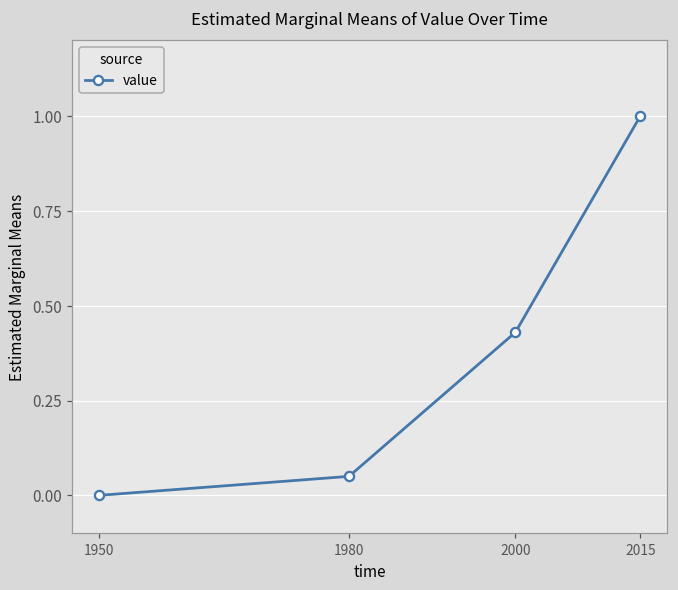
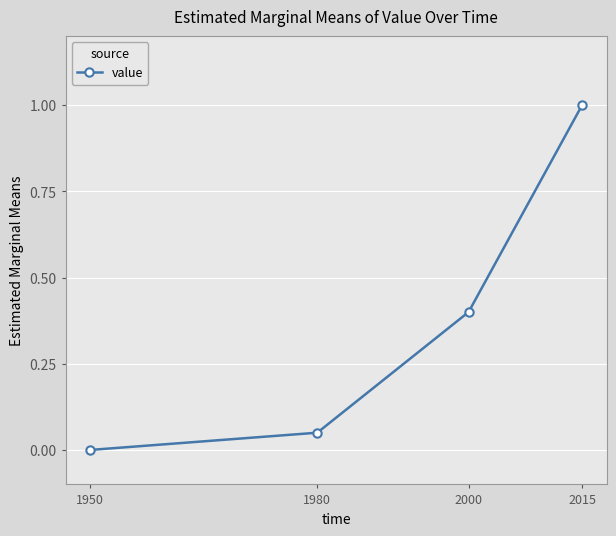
  {
    "1950": 0.00,
    "1980": 0.05,
-   "2000": 0.43,
+   "2000": 0.40,
    "2015": 1.00
  }
